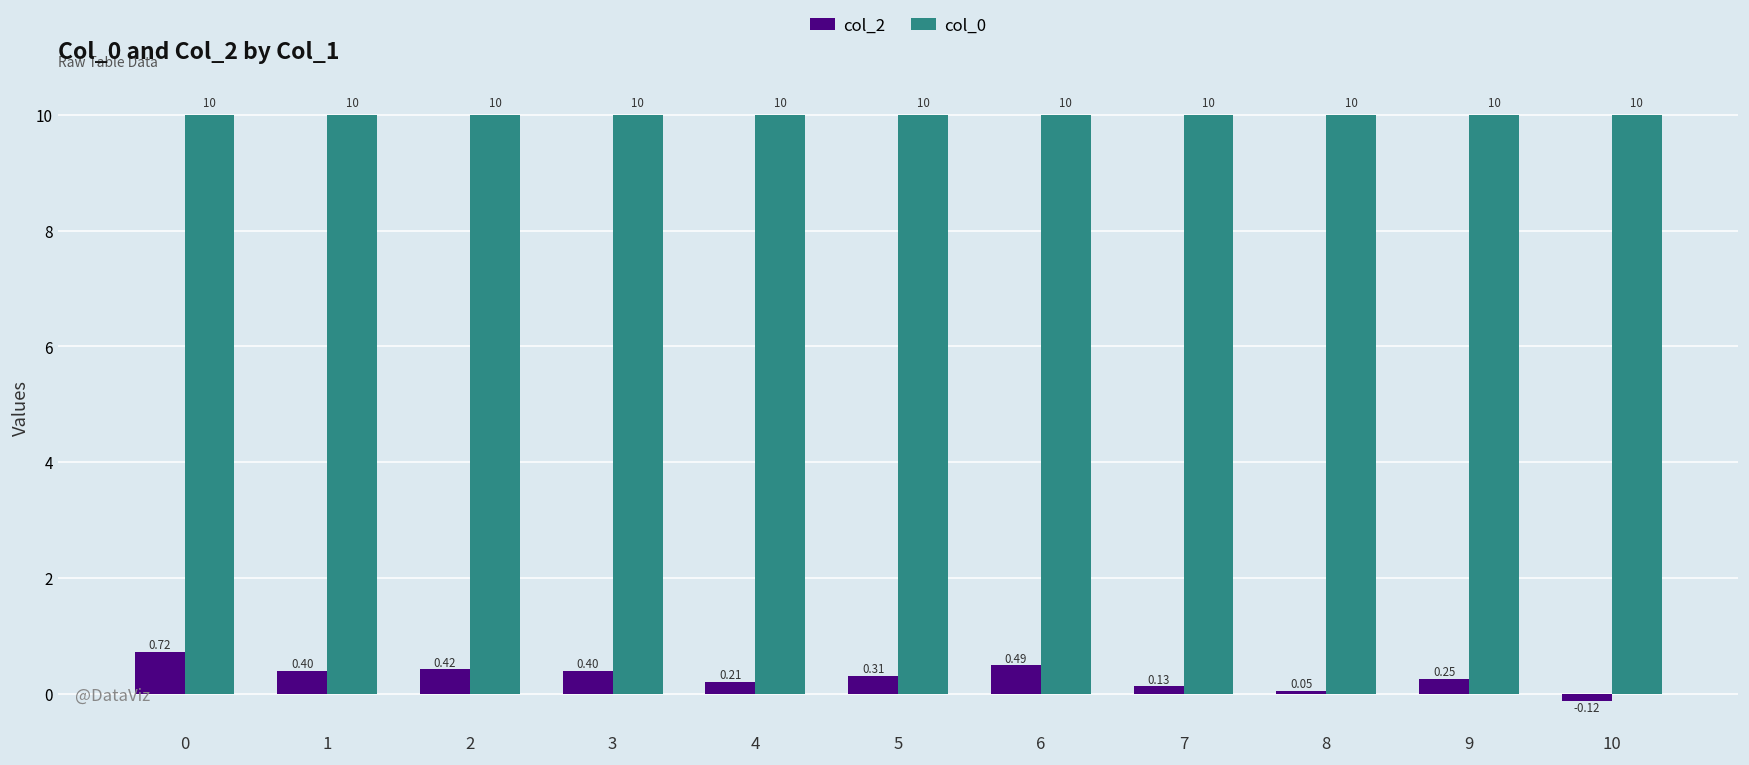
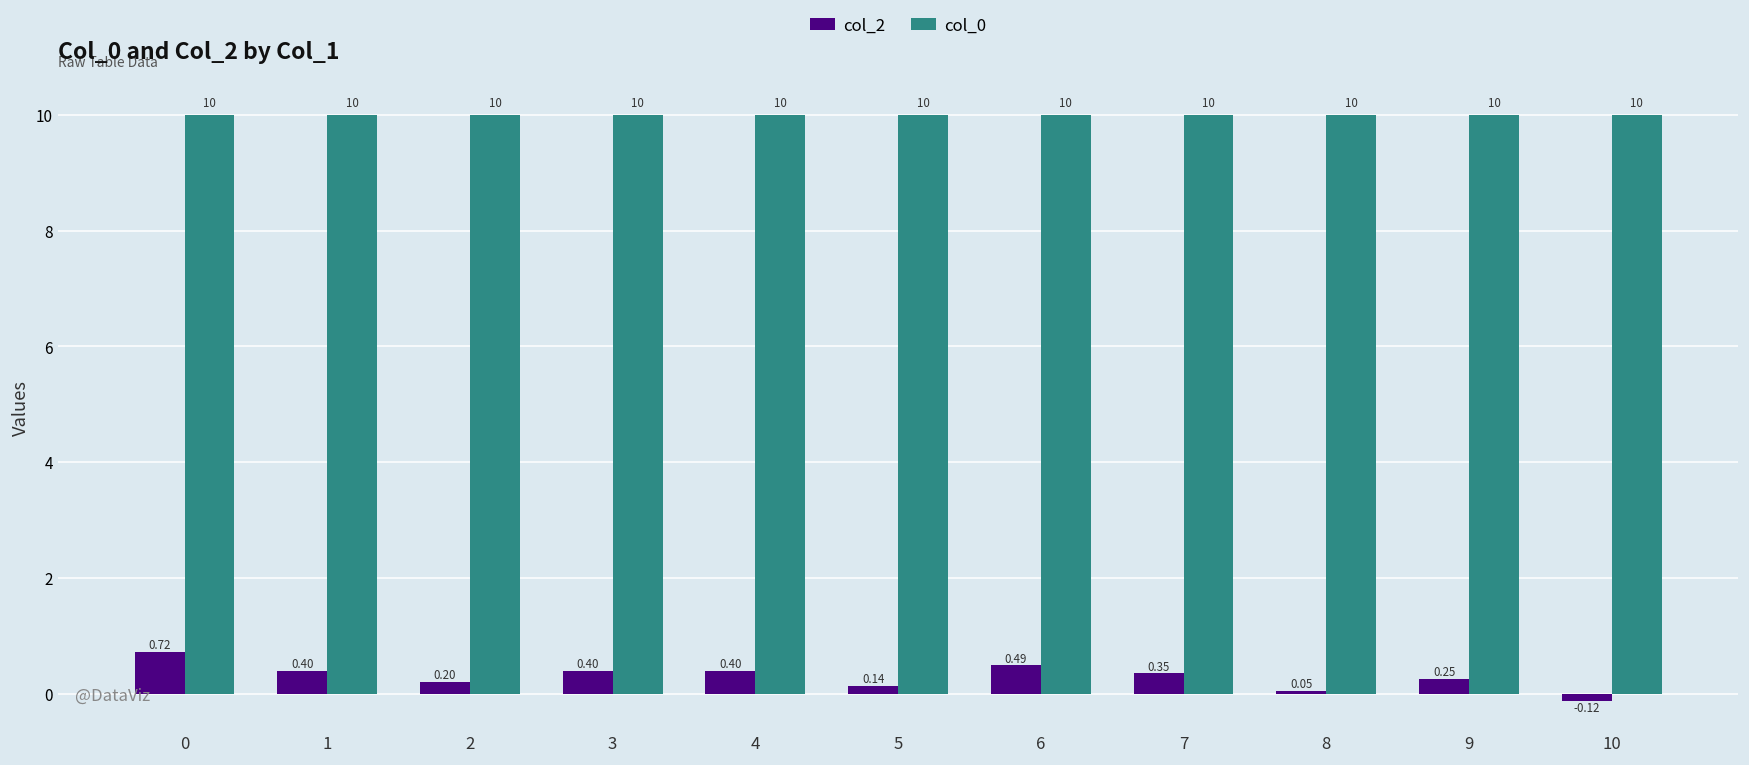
  {
    "col_2": {
      "0": 0.72,
      "1": 0.40,
-     "2": 0.42,
+     "2": 0.20,
      "3": 0.40,
-     "4": 0.21,
-     "5": 0.31,
+     "4": 0.40,
+     "5": 0.14,
      "6": 0.49,
-     "7": 0.13,
+     "7": 0.35,
      "8": 0.05,
      "9": 0.25,
      "10": -0.12
    },
    "col_0": {
      "0": 10,
      "1": 10,
      "2": 10,
      "3": 10,
      "4": 10,
      "5": 10,
      "6": 10,
      "7": 10,
      "8": 10,
      "9": 10,
      "10": 10
    }
  }
